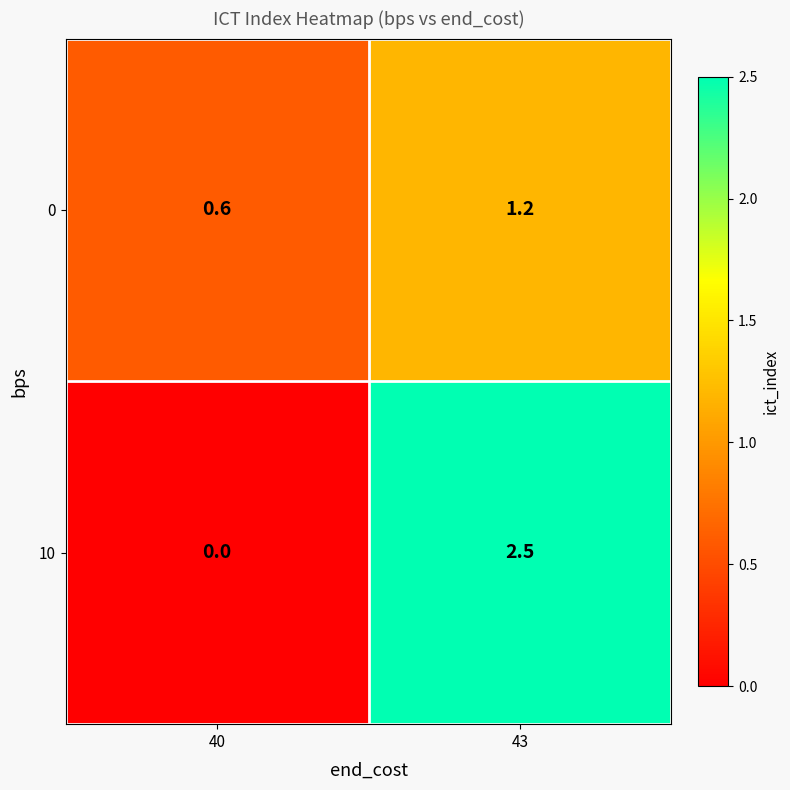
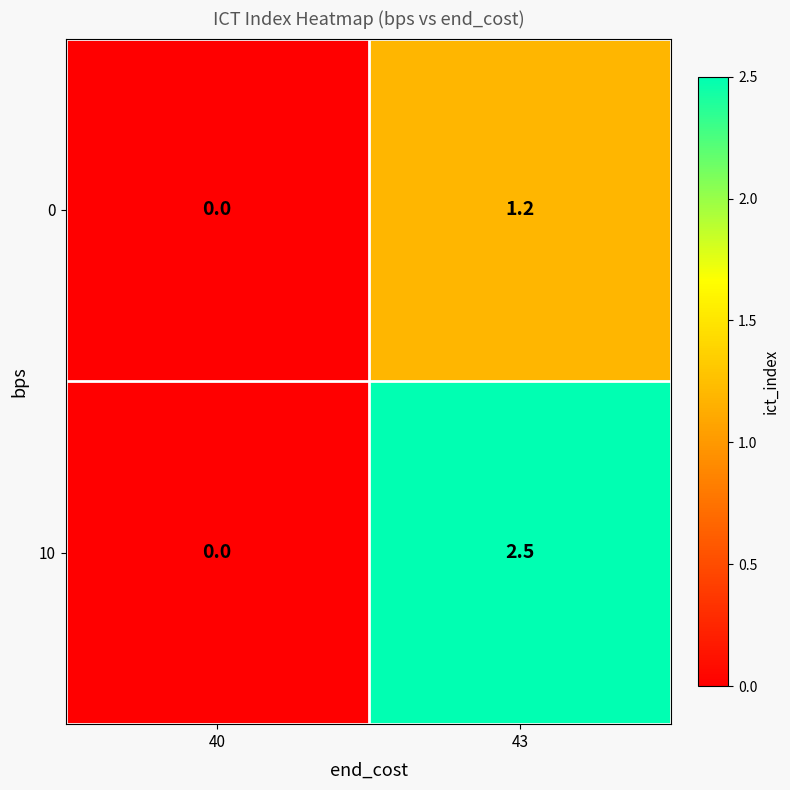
  {
    "0": {
-     "40": 0.6,
+     "40": 0.0,
      "43": 1.2
    },
    "10": {
      "40": 0.0,
      "43": 2.5
    }
  }
